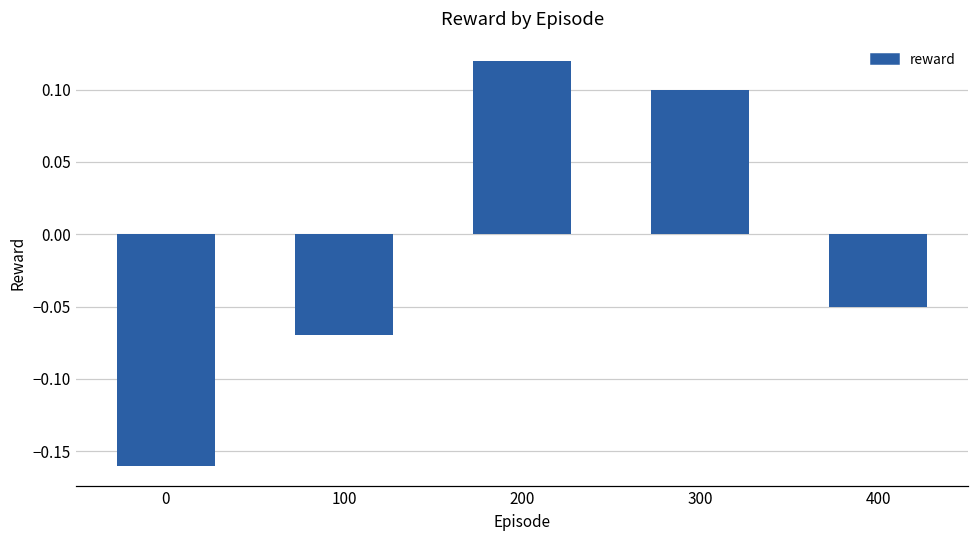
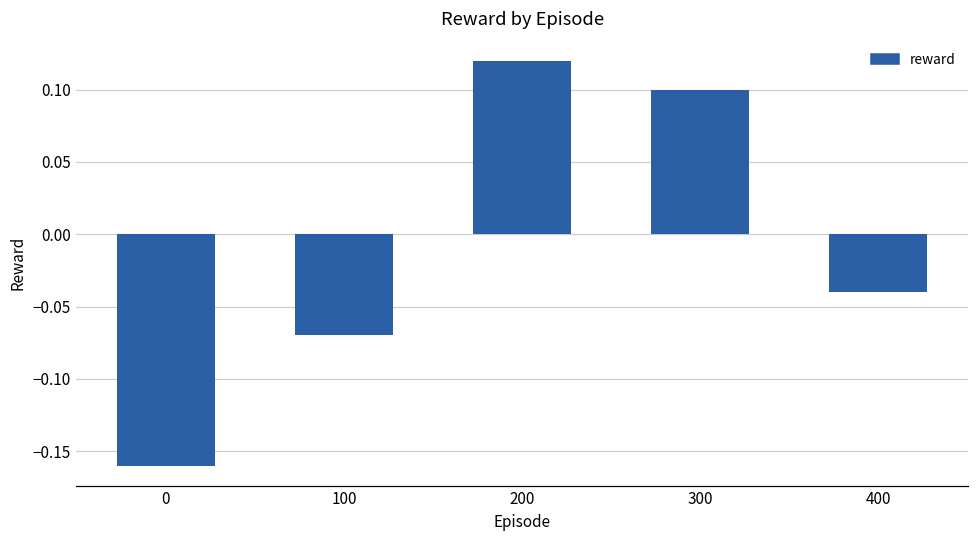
  {
    "0": -0.16,
    "100": -0.07,
    "200": 0.12,
    "300": 0.10,
-   "400": -0.05
+   "400": -0.04
  }
